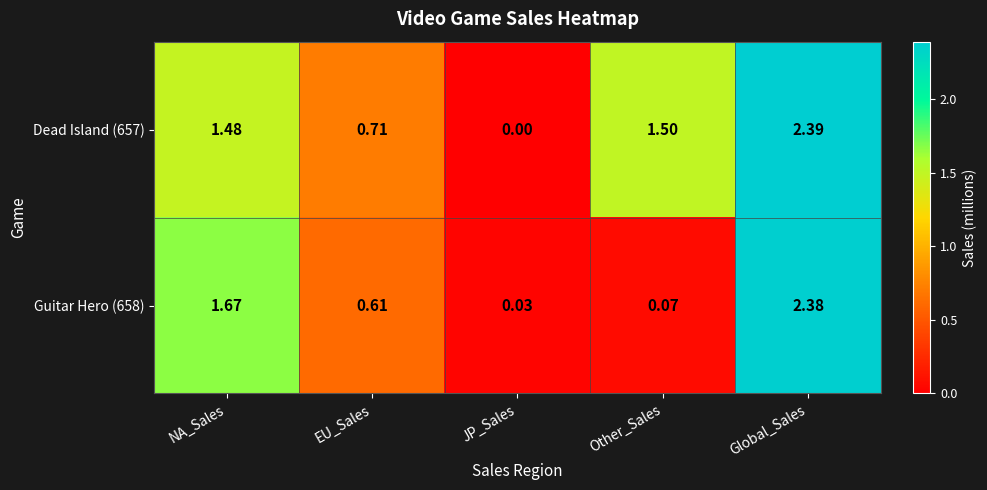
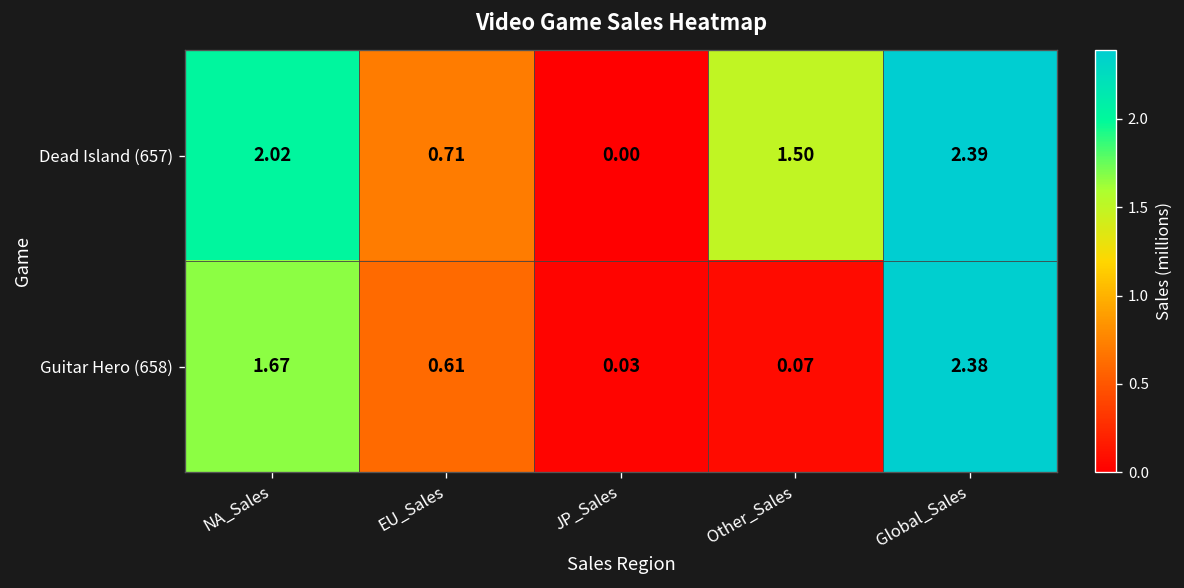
  {
    "Dead Island (657)": {
-     "NA_Sales": 1.48,
+     "NA_Sales": 2.02,
      "EU_Sales": 0.71,
      "JP_Sales": 0.00,
      "Other_Sales": 1.50,
      "Global_Sales": 2.39
    },
    "Guitar Hero (658)": {
      "NA_Sales": 1.67,
      "EU_Sales": 0.61,
      "JP_Sales": 0.03,
      "Other_Sales": 0.07,
      "Global_Sales": 2.38
    }
  }
